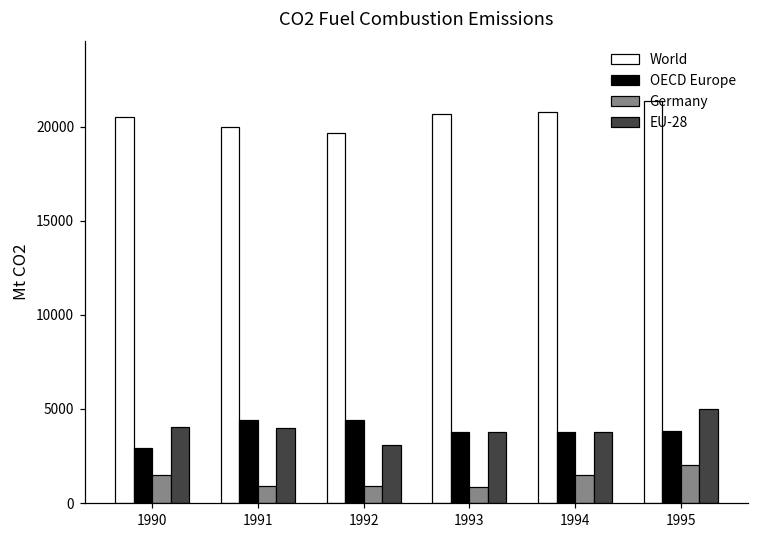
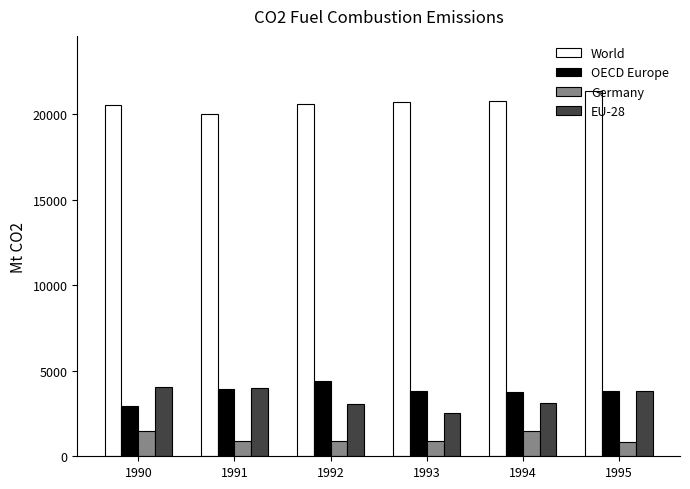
  {
    "World": {
      "1990": 20500,
      "1991": 20000,
-     "1992": 19700,
+     "1992": 20600,
      "1993": 20700,
      "1994": 20800,
      "1995": 21400
    },
    "OECD Europe": {
      "1990": 2900,
-     "1991": 4400,
+     "1991": 3900,
      "1992": 4400,
      "1993": 3800,
      "1994": 3800,
      "1995": 3800
    },
    "Germany": {
      "1990": 1500,
      "1991": 900,
      "1992": 900,
      "1993": 900,
      "1994": 1500,
-     "1995": 2000
+     "1995": 900
    },
    "EU-28": {
      "1990": 4000,
      "1991": 4000,
      "1992": 3100,
-     "1993": 3800,
-     "1994": 3800,
-     "1995": 5000
+     "1993": 2500,
+     "1994": 3100,
+     "1995": 3800
    }
  }
